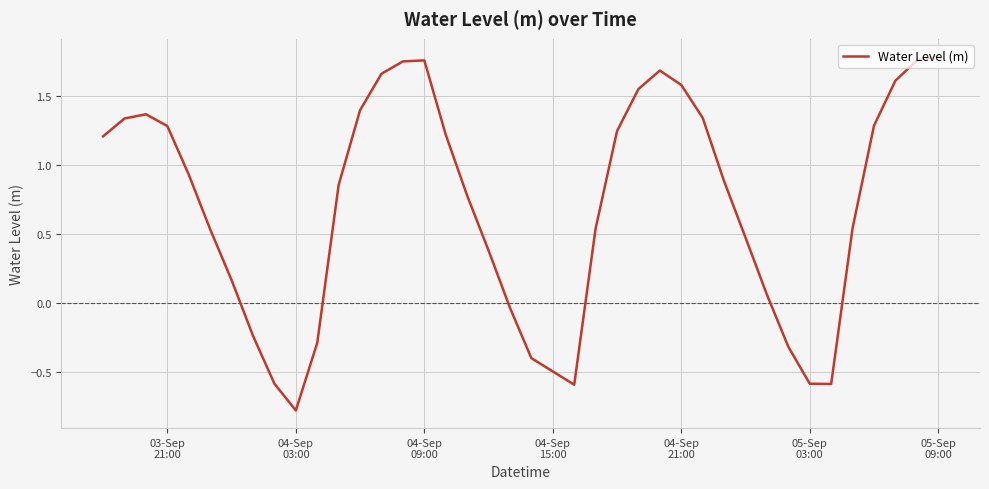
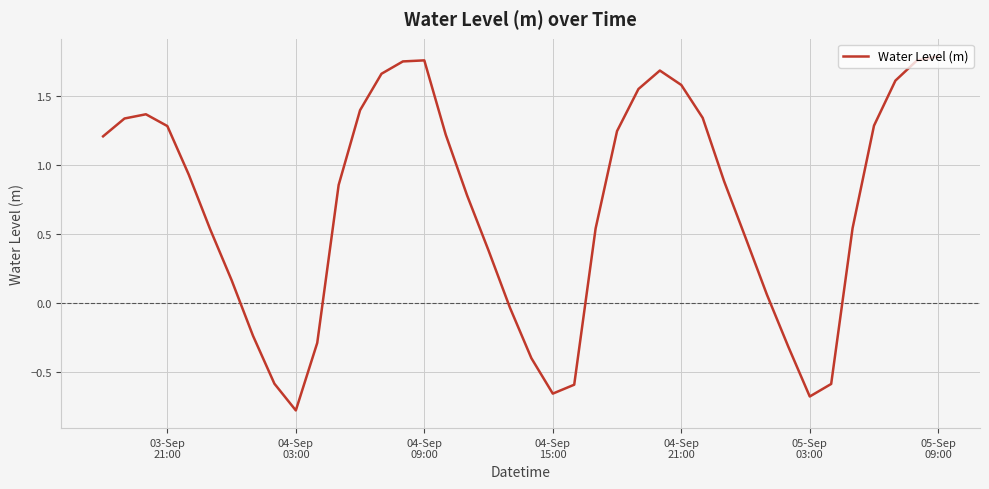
  {
    "03-Sep 21:00": 1.28,
    "04-Sep 03:00": -0.78,
    "04-Sep 09:00": 1.76,
-   "04-Sep 15:00": -0.50,
+   "04-Sep 15:00": -0.66,
    "04-Sep 21:00": 1.58,
-   "05-Sep 03:00": -0.59
+   "05-Sep 03:00": -0.68
  }
